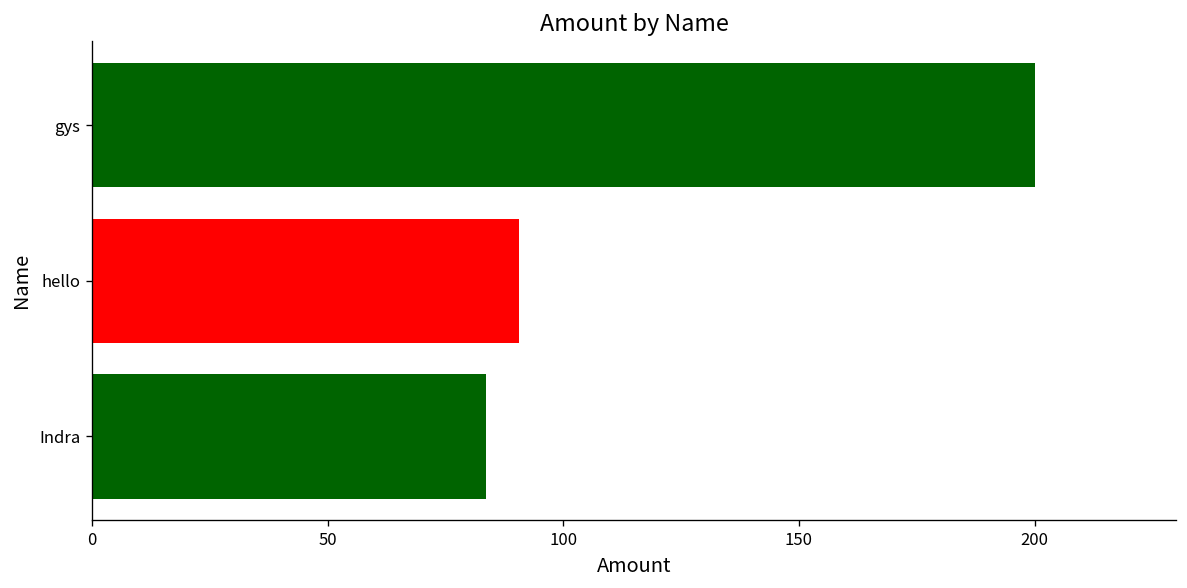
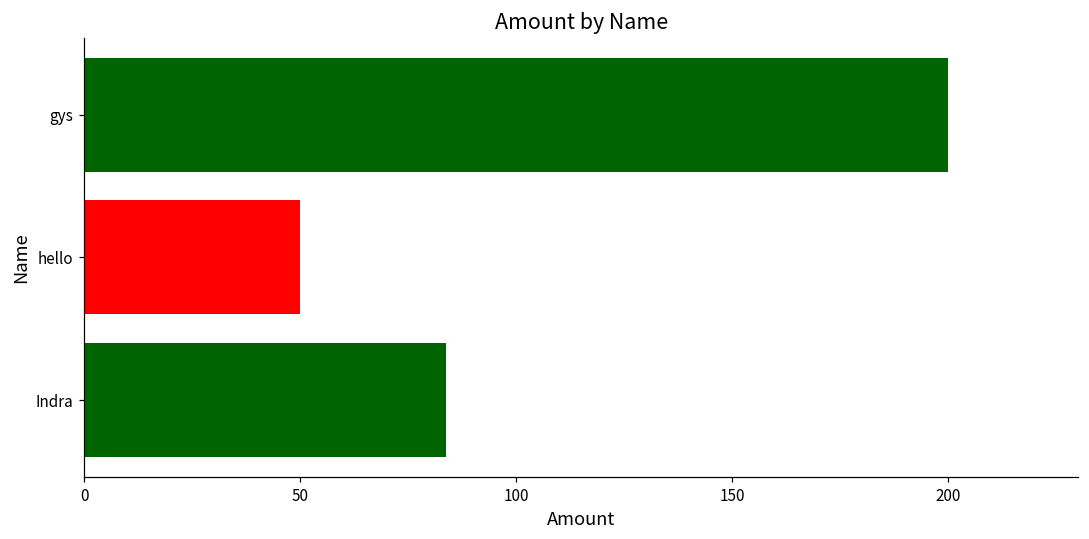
  {
    "gys": 200,
-   "hello": 91,
+   "hello": 50,
    "Indra": 84
  }
